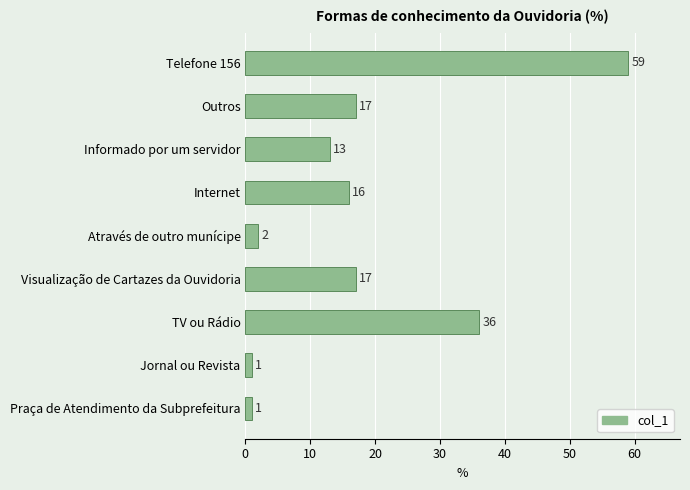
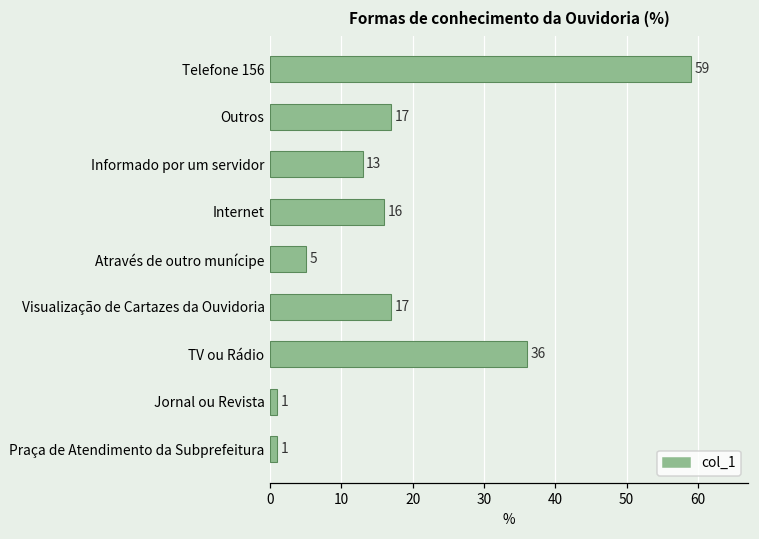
  {
    "Telefone 156": 59,
    "Outros": 17,
    "Informado por um servidor": 13,
    "Internet": 16,
-   "Através de outro munícipe": 2,
+   "Através de outro munícipe": 5,
    "Visualização de Cartazes da Ouvidoria": 17,
    "TV ou Rádio": 36,
    "Jornal ou Revista": 1,
    "Praça de Atendimento da Subprefeitura": 1
  }
